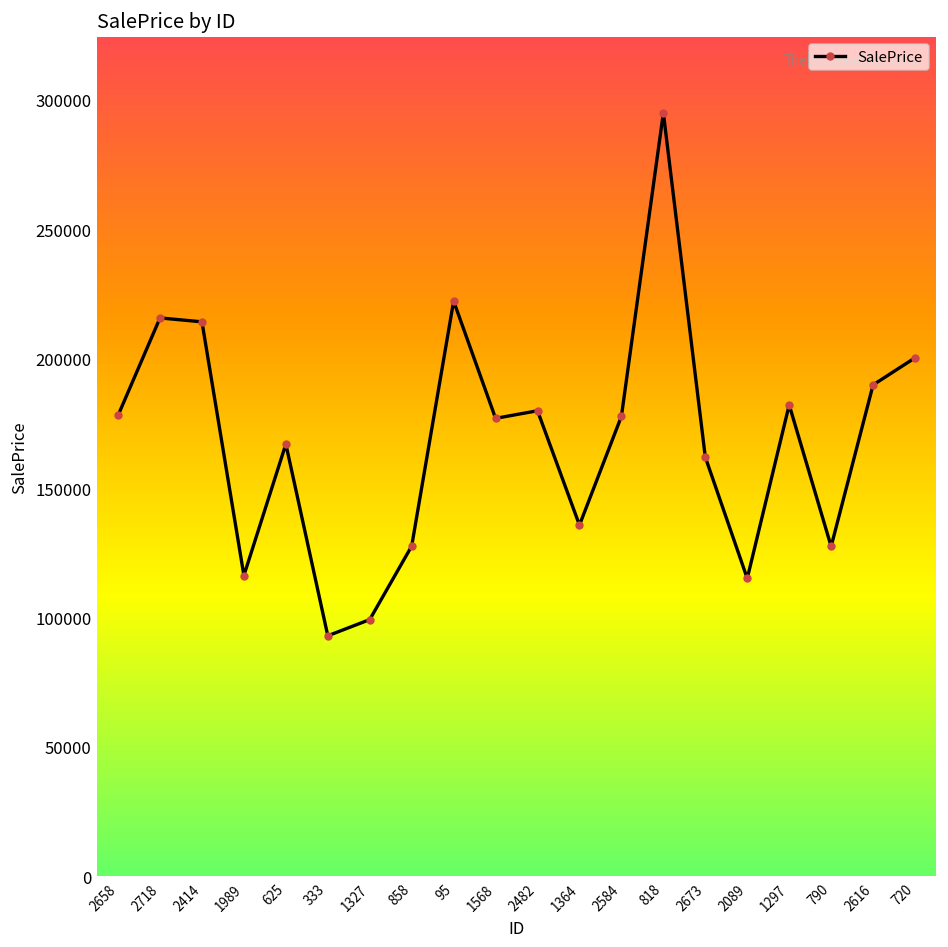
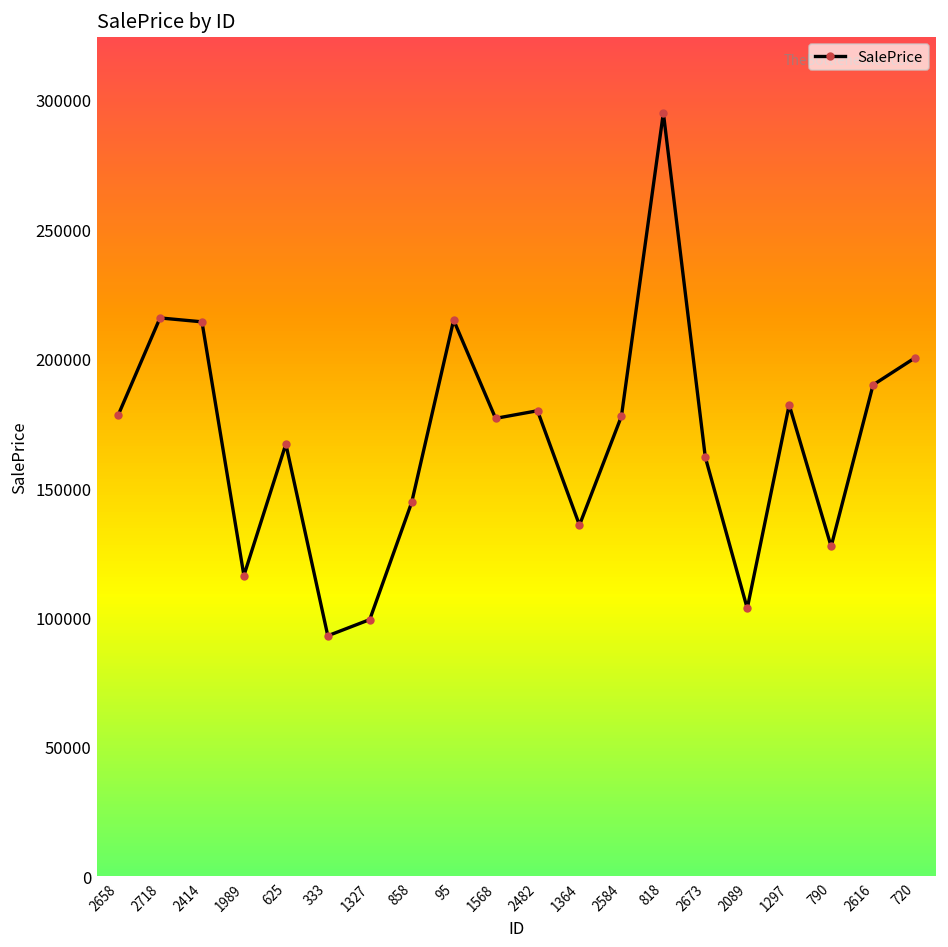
  {
    "2658": 178000,
    "2718": 216000,
    "2414": 214000,
    "1989": 116000,
    "625": 167000,
    "333": 93000,
    "1327": 99000,
-   "858": 128000,
-   "95": 222000,
+   "858": 144000,
+   "95": 215000,
    "1568": 177000,
    "2482": 180000,
    "1364": 136000,
    "2584": 178000,
    "818": 295000,
    "2673": 162000,
-   "2089": 115000,
+   "2089": 103000,
    "1297": 182000,
    "790": 127000,
    "2616": 190000,
    "720": 200000
  }
